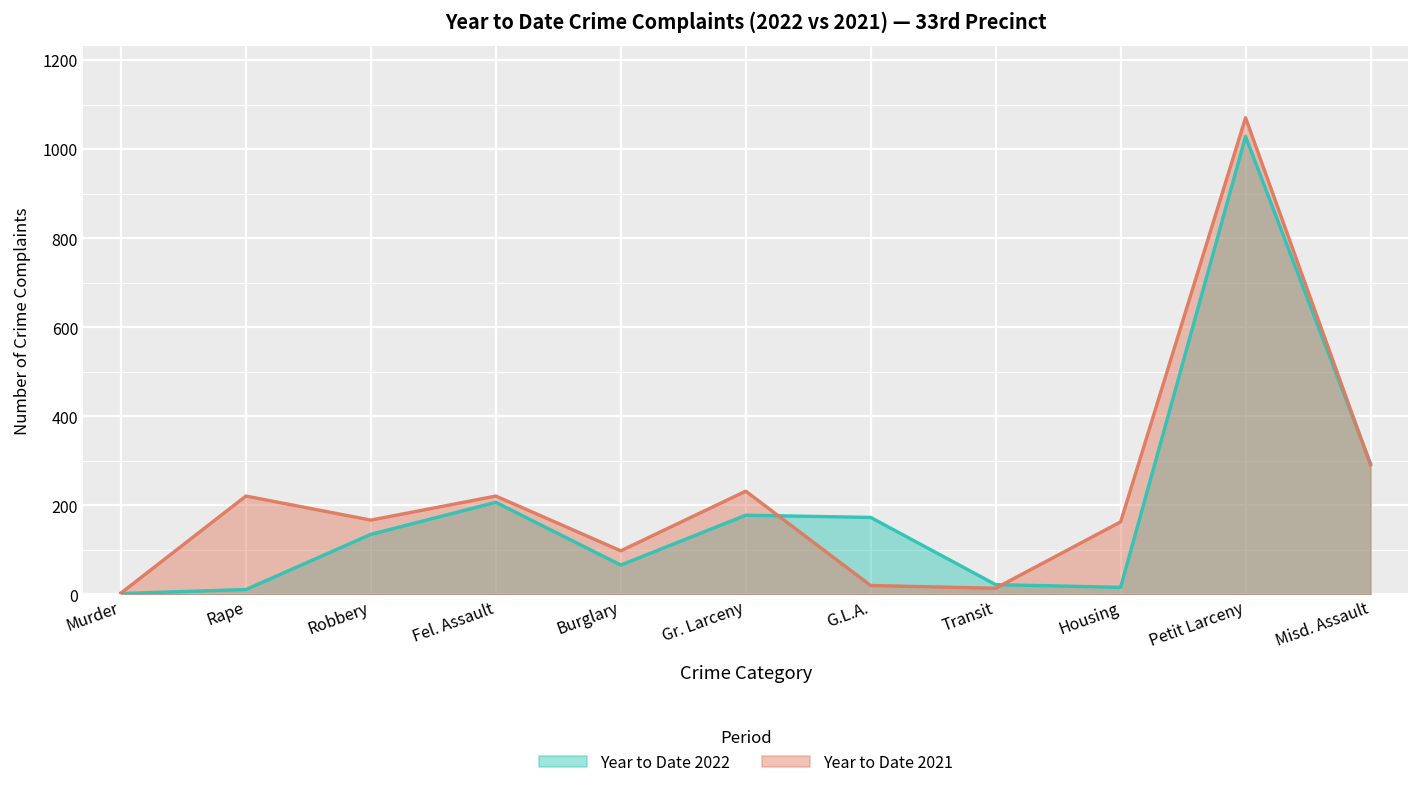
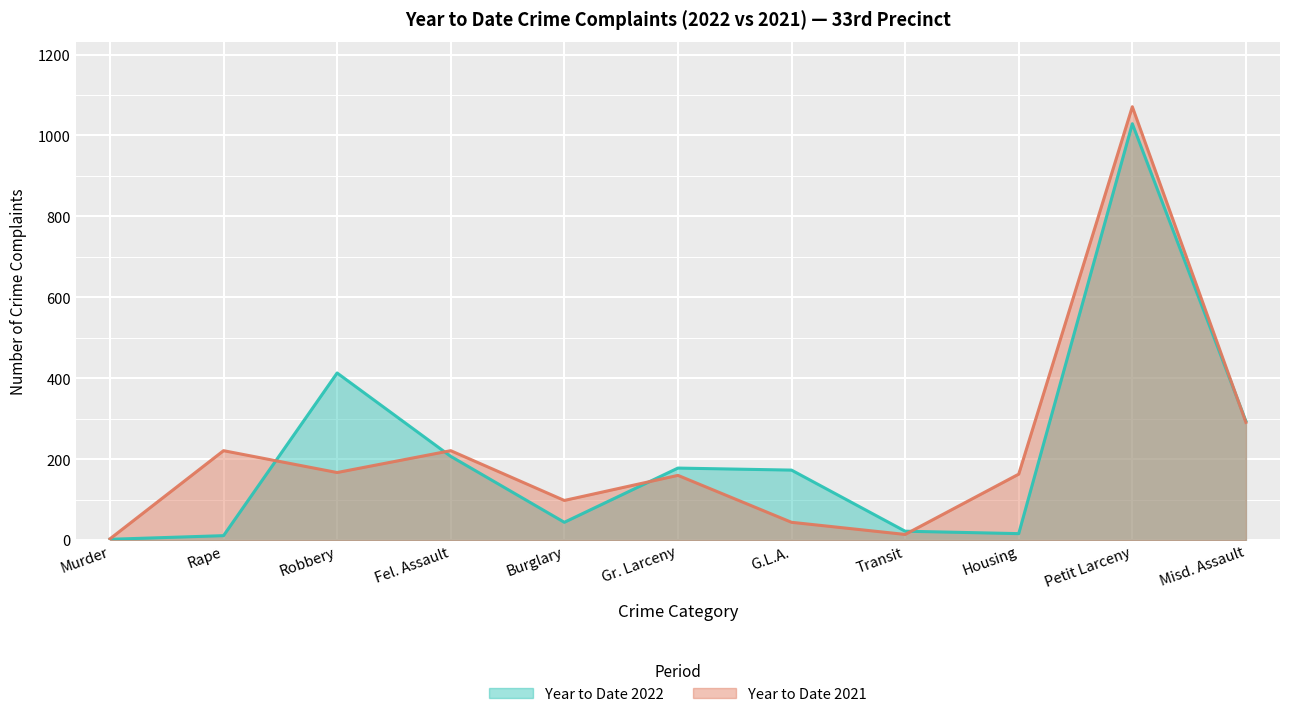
  {
    "Year to Date 2022": {
      "Rape": 10,
-     "Robbery": 140,
+     "Robbery": 410,
      "Fel. Assault": 210,
-     "Burglary": 70,
+     "Burglary": 40,
      "Gr. Larceny": 180,
      "G.L.A.": 170,
      "Transit": 20,
      "Housing": 20,
      "Petit Larceny": 1030
    },
    "Year to Date 2021": {
      "Rape": 220,
      "Robbery": 170,
      "Fel. Assault": 220,
      "Burglary": 100,
-     "Gr. Larceny": 230,
-     "G.L.A.": 20,
+     "Gr. Larceny": 160,
+     "G.L.A.": 40,
      "Transit": 10,
      "Housing": 160,
      "Petit Larceny": 1070
    }
  }
